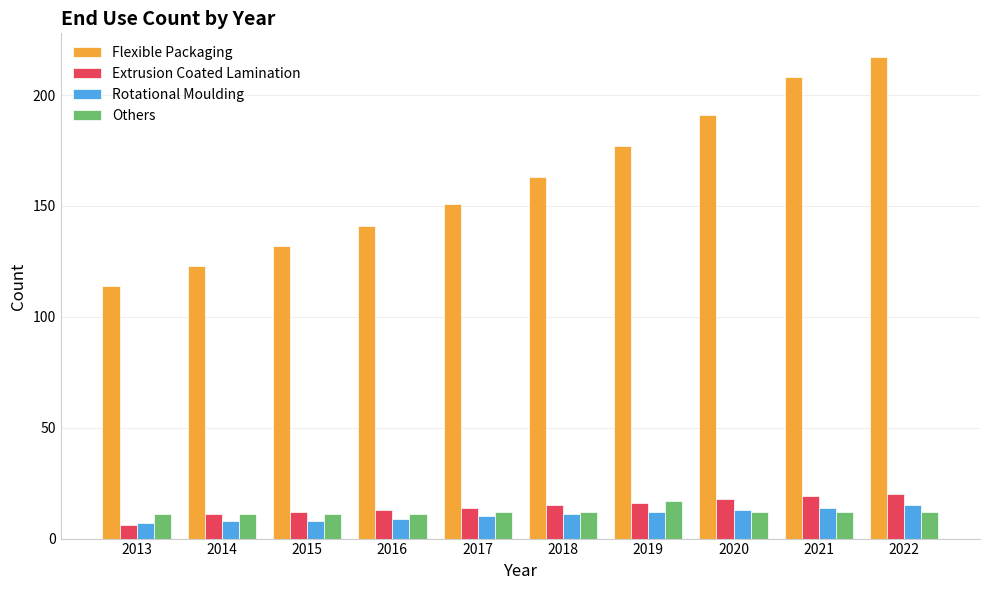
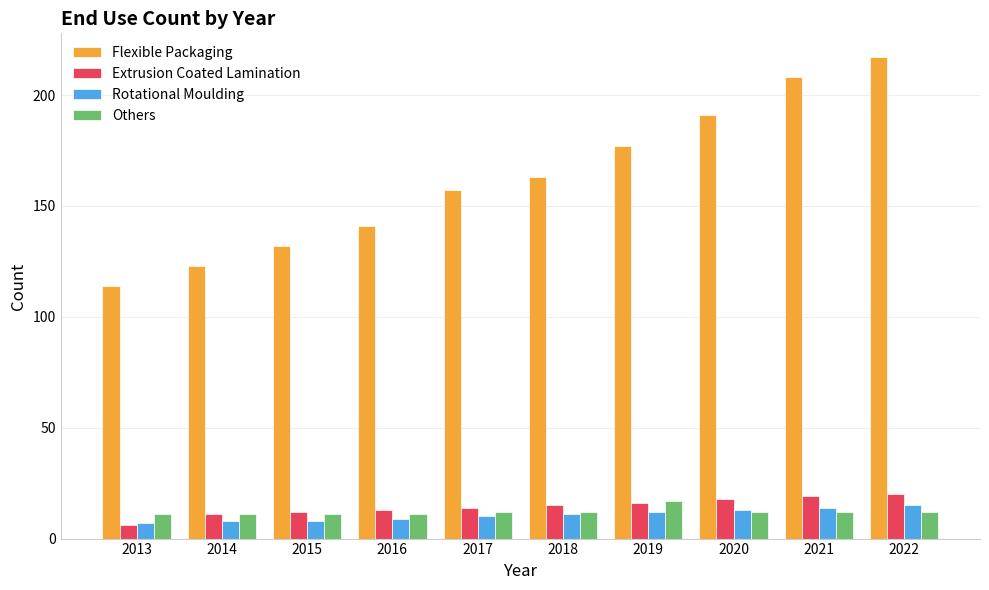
  {
    "Flexible Packaging": {
      "2013": 114,
      "2014": 123,
      "2015": 132,
      "2016": 141,
-     "2017": 151,
+     "2017": 157,
      "2018": 163,
      "2019": 177,
      "2020": 191,
      "2021": 208,
      "2022": 217
    },
    "Extrusion Coated Lamination": {
      "2013": 6,
      "2014": 11,
      "2015": 12,
      "2016": 13,
      "2017": 14,
      "2018": 15,
      "2019": 16,
      "2020": 18,
      "2021": 19,
      "2022": 20
    },
    "Rotational Moulding": {
      "2013": 7,
      "2014": 8,
      "2015": 8,
      "2016": 9,
      "2017": 10,
      "2018": 11,
      "2019": 12,
      "2020": 13,
      "2021": 14,
      "2022": 15
    },
    "Others": {
      "2013": 11,
      "2014": 11,
      "2015": 11,
      "2016": 11,
      "2017": 12,
      "2018": 12,
      "2019": 17,
      "2020": 12,
      "2021": 12,
      "2022": 12
    }
  }
